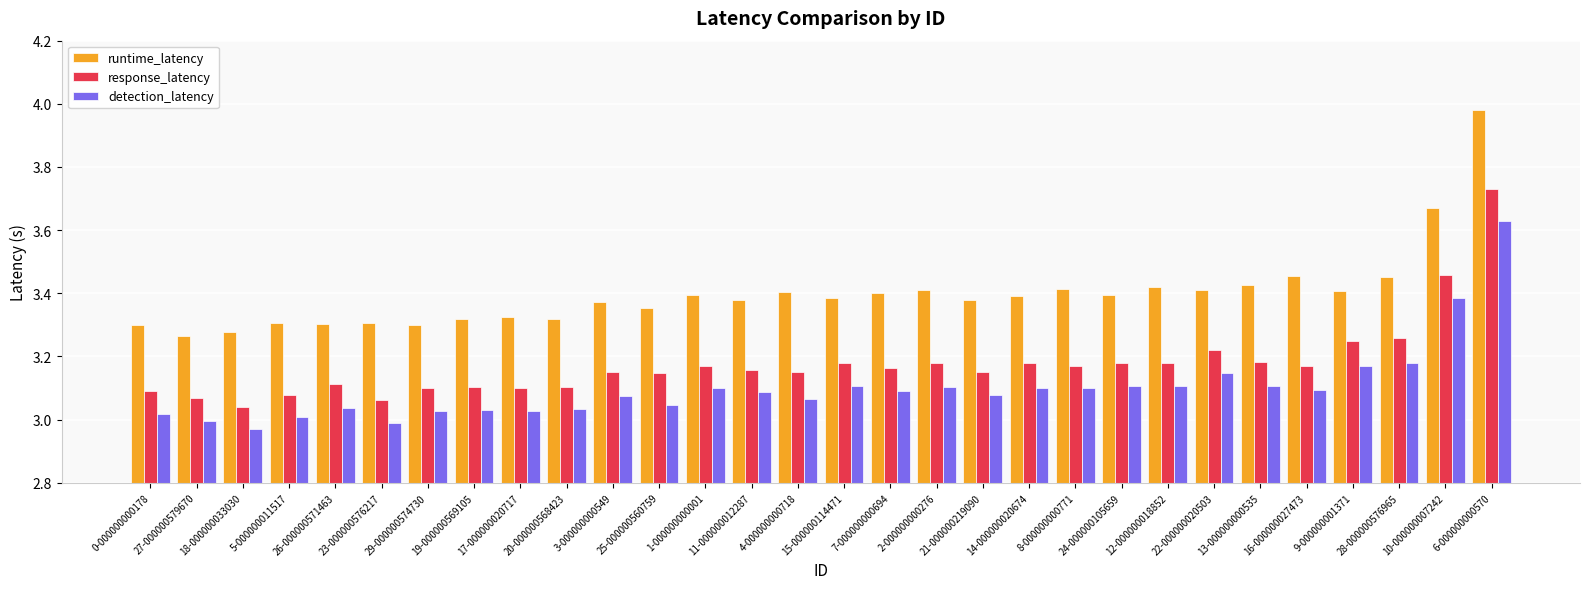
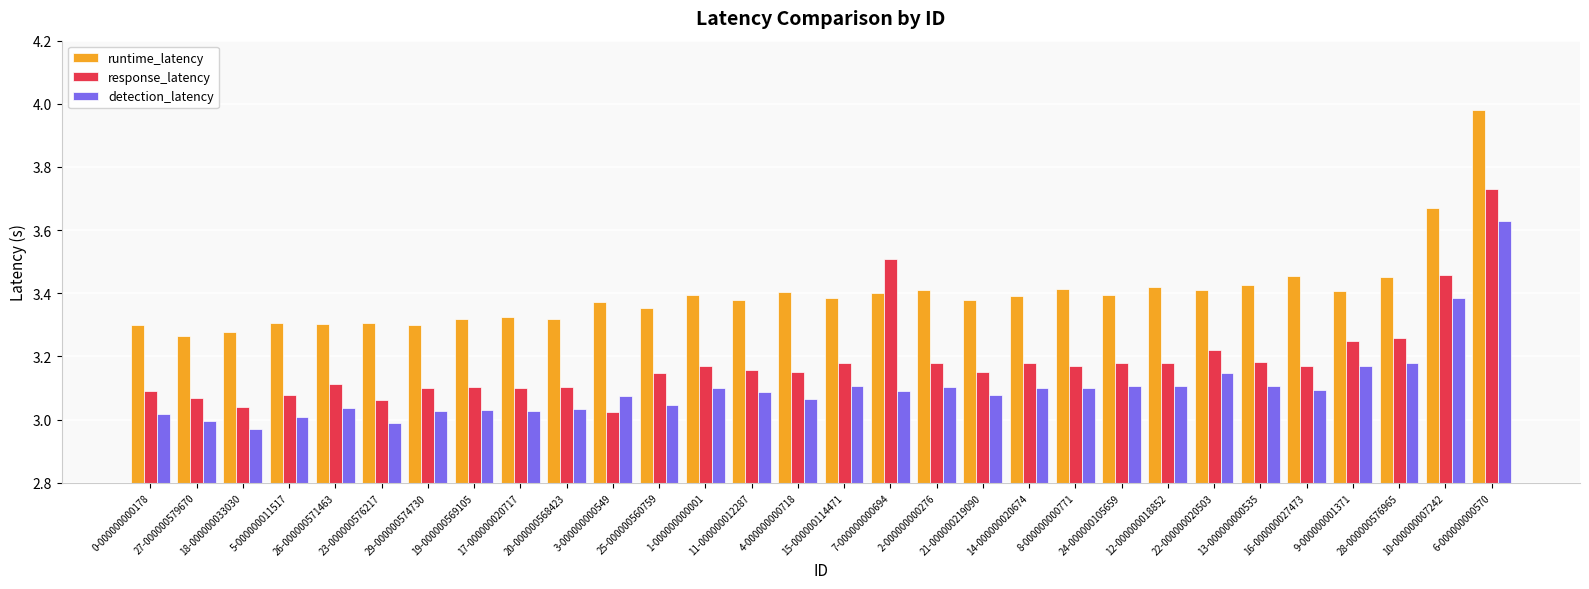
  {
    "runtime_latency": {
      "0-000000000178": 3.30,
      "27-000000579670": 3.26,
      "18-000000033030": 3.28,
      "5-000000011517": 3.31,
      "26-000000571463": 3.30,
      "23-000000576217": 3.31,
      "29-000000574730": 3.30,
      "19-000000569105": 3.32,
      "17-000000020717": 3.32,
      "20-000000568423": 3.32,
      "3-000000000549": 3.37,
      "25-000000560759": 3.35,
      "1-000000000001": 3.39,
      "11-000000012287": 3.38,
      "4-000000000718": 3.40,
      "15-000000114471": 3.39,
      "7-000000000694": 3.40,
      "2-000000000276": 3.41,
      "21-000000219090": 3.38,
      "14-000000020674": 3.39,
      "8-000000000771": 3.41,
      "24-000000105659": 3.40,
      "12-000000018852": 3.42,
      "22-000000020503": 3.41,
      "13-000000000535": 3.43,
      "16-000000027473": 3.45,
      "9-000000001371": 3.41,
      "28-000000576965": 3.45,
      "10-000000007242": 3.67,
      "6-000000000570": 3.98
    },
    "response_latency": {
      "0-000000000178": 3.09,
      "27-000000579670": 3.07,
      "18-000000033030": 3.04,
      "5-000000011517": 3.08,
      "26-000000571463": 3.11,
      "23-000000576217": 3.06,
      "29-000000574730": 3.10,
      "19-000000569105": 3.10,
      "17-000000020717": 3.10,
      "20-000000568423": 3.10,
-     "3-000000000549": 3.15,
+     "3-000000000549": 3.03,
      "25-000000560759": 3.15,
      "1-000000000001": 3.17,
      "11-000000012287": 3.16,
      "4-000000000718": 3.15,
      "15-000000114471": 3.18,
-     "7-000000000694": 3.16,
+     "7-000000000694": 3.51,
      "2-000000000276": 3.18,
      "21-000000219090": 3.15,
      "14-000000020674": 3.18,
      "8-000000000771": 3.17,
      "24-000000105659": 3.18,
      "12-000000018852": 3.18,
      "22-000000020503": 3.22,
      "13-000000000535": 3.18,
      "16-000000027473": 3.17,
      "9-000000001371": 3.25,
      "28-000000576965": 3.26,
      "10-000000007242": 3.46,
      "6-000000000570": 3.73
    },
    "detection_latency": {
      "0-000000000178": 3.02,
      "27-000000579670": 3.00,
      "18-000000033030": 2.97,
      "5-000000011517": 3.01,
      "26-000000571463": 3.04,
      "23-000000576217": 2.99,
      "29-000000574730": 3.03,
      "19-000000569105": 3.03,
      "17-000000020717": 3.03,
      "20-000000568423": 3.03,
      "3-000000000549": 3.07,
      "25-000000560759": 3.05,
      "1-000000000001": 3.10,
      "11-000000012287": 3.09,
      "4-000000000718": 3.07,
      "15-000000114471": 3.11,
      "7-000000000694": 3.09,
      "2-000000000276": 3.10,
      "21-000000219090": 3.08,
      "14-000000020674": 3.10,
      "8-000000000771": 3.10,
      "24-000000105659": 3.11,
      "12-000000018852": 3.11,
      "22-000000020503": 3.15,
      "13-000000000535": 3.11,
      "16-000000027473": 3.09,
      "9-000000001371": 3.17,
      "28-000000576965": 3.18,
      "10-000000007242": 3.38,
      "6-000000000570": 3.63
    }
  }
